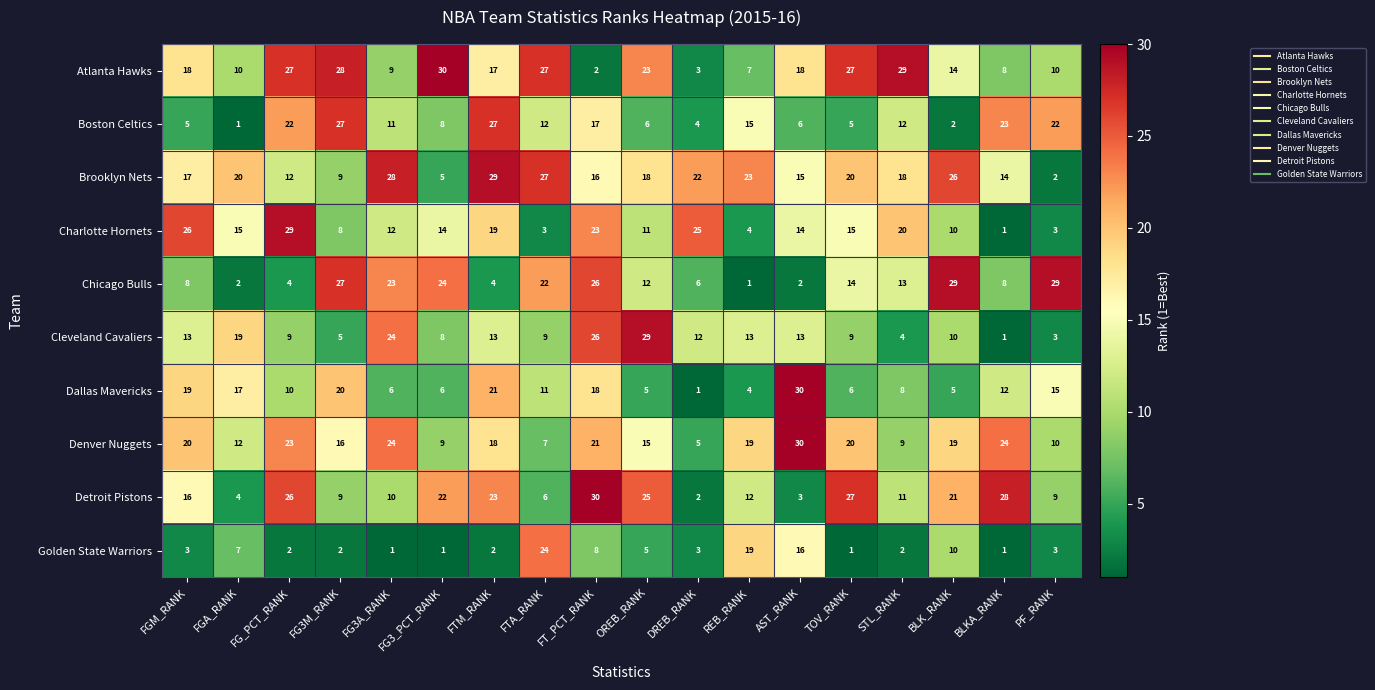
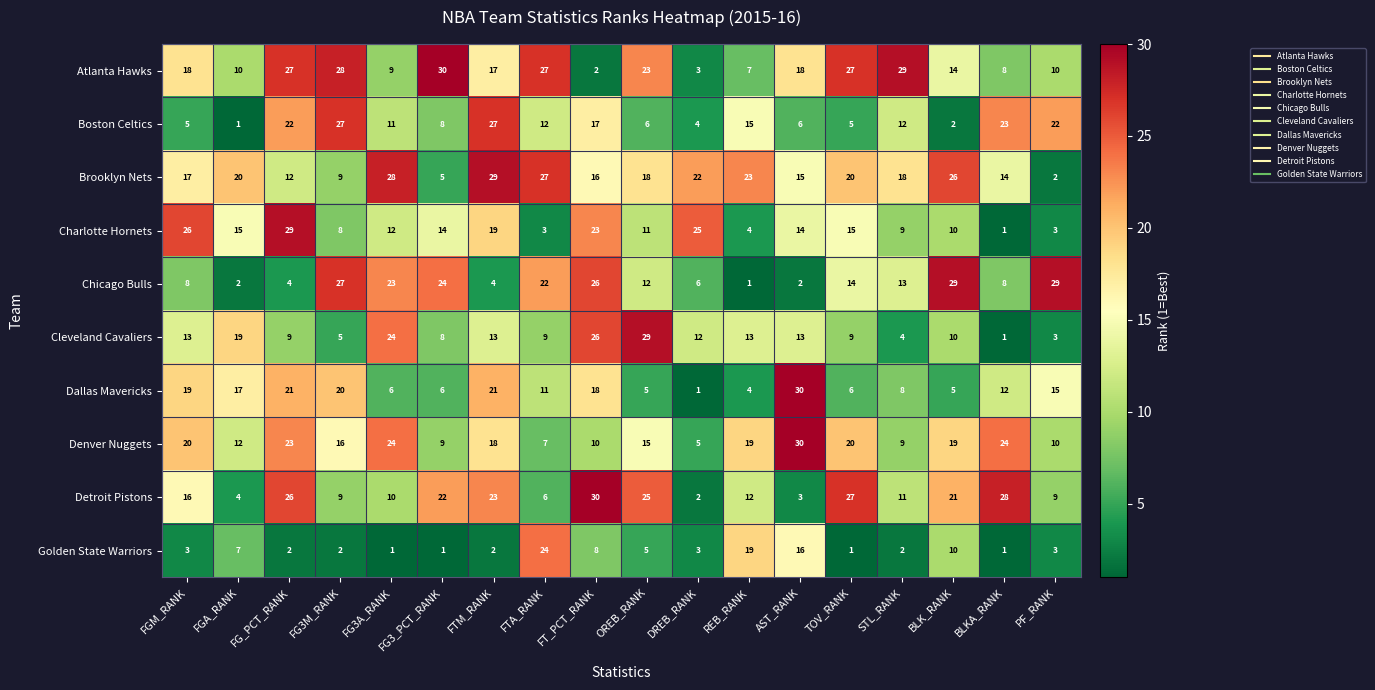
  {
    "Atlanta Hawks": {
      "FGM_RANK": 18,
      "FGA_RANK": 10,
      "FG_PCT_RANK": 27,
      "FG3M_RANK": 28,
      "FG3A_RANK": 9,
      "FG3_PCT_RANK": 30,
      "FTM_RANK": 17,
      "FTA_RANK": 27,
      "FT_PCT_RANK": 2,
      "OREB_RANK": 23,
      "DREB_RANK": 3,
      "REB_RANK": 7,
      "AST_RANK": 18,
      "TOV_RANK": 27,
      "STL_RANK": 29,
      "BLK_RANK": 14,
      "BLKA_RANK": 8,
      "PF_RANK": 10
    },
    "Boston Celtics": {
      "FGM_RANK": 5,
      "FGA_RANK": 1,
      "FG_PCT_RANK": 22,
      "FG3M_RANK": 27,
      "FG3A_RANK": 11,
      "FG3_PCT_RANK": 8,
      "FTM_RANK": 27,
      "FTA_RANK": 12,
      "FT_PCT_RANK": 17,
      "OREB_RANK": 6,
      "DREB_RANK": 4,
      "REB_RANK": 15,
      "AST_RANK": 6,
      "TOV_RANK": 5,
      "STL_RANK": 12,
      "BLK_RANK": 2,
      "BLKA_RANK": 23,
      "PF_RANK": 22
    },
    "Brooklyn Nets": {
      "FGM_RANK": 17,
      "FGA_RANK": 20,
      "FG_PCT_RANK": 12,
      "FG3M_RANK": 9,
      "FG3A_RANK": 28,
      "FG3_PCT_RANK": 5,
      "FTM_RANK": 29,
      "FTA_RANK": 27,
      "FT_PCT_RANK": 16,
      "OREB_RANK": 18,
      "DREB_RANK": 22,
      "REB_RANK": 23,
      "AST_RANK": 15,
      "TOV_RANK": 20,
      "STL_RANK": 18,
      "BLK_RANK": 26,
      "BLKA_RANK": 14,
      "PF_RANK": 2
    },
    "Charlotte Hornets": {
      "FGM_RANK": 26,
      "FGA_RANK": 15,
      "FG_PCT_RANK": 29,
      "FG3M_RANK": 8,
      "FG3A_RANK": 12,
      "FG3_PCT_RANK": 14,
      "FTM_RANK": 19,
      "FTA_RANK": 3,
      "FT_PCT_RANK": 23,
      "OREB_RANK": 11,
      "DREB_RANK": 25,
      "REB_RANK": 4,
      "AST_RANK": 14,
      "TOV_RANK": 15,
-     "STL_RANK": 20,
+     "STL_RANK": 9,
      "BLK_RANK": 10,
      "BLKA_RANK": 1,
      "PF_RANK": 3
    },
    "Chicago Bulls": {
      "FGM_RANK": 8,
      "FGA_RANK": 2,
      "FG_PCT_RANK": 4,
      "FG3M_RANK": 27,
      "FG3A_RANK": 23,
      "FG3_PCT_RANK": 24,
      "FTM_RANK": 4,
      "FTA_RANK": 22,
      "FT_PCT_RANK": 26,
      "OREB_RANK": 12,
      "DREB_RANK": 6,
      "REB_RANK": 1,
      "AST_RANK": 2,
      "TOV_RANK": 14,
      "STL_RANK": 13,
      "BLK_RANK": 29,
      "BLKA_RANK": 8,
      "PF_RANK": 29
    },
    "Cleveland Cavaliers": {
      "FGM_RANK": 13,
      "FGA_RANK": 19,
      "FG_PCT_RANK": 9,
      "FG3M_RANK": 5,
      "FG3A_RANK": 24,
      "FG3_PCT_RANK": 8,
      "FTM_RANK": 13,
      "FTA_RANK": 9,
      "FT_PCT_RANK": 26,
      "OREB_RANK": 29,
      "DREB_RANK": 12,
      "REB_RANK": 13,
      "AST_RANK": 13,
      "TOV_RANK": 9,
      "STL_RANK": 4,
      "BLK_RANK": 10,
      "BLKA_RANK": 1,
      "PF_RANK": 3
    },
    "Dallas Mavericks": {
      "FGM_RANK": 19,
      "FGA_RANK": 17,
-     "FG_PCT_RANK": 10,
+     "FG_PCT_RANK": 21,
      "FG3M_RANK": 20,
      "FG3A_RANK": 6,
      "FG3_PCT_RANK": 6,
      "FTM_RANK": 21,
      "FTA_RANK": 11,
      "FT_PCT_RANK": 18,
      "OREB_RANK": 5,
      "DREB_RANK": 1,
      "REB_RANK": 4,
      "AST_RANK": 30,
      "TOV_RANK": 6,
      "STL_RANK": 8,
      "BLK_RANK": 5,
      "BLKA_RANK": 12,
      "PF_RANK": 15
    },
    "Denver Nuggets": {
      "FGM_RANK": 20,
      "FGA_RANK": 12,
      "FG_PCT_RANK": 23,
      "FG3M_RANK": 16,
      "FG3A_RANK": 24,
      "FG3_PCT_RANK": 9,
      "FTM_RANK": 18,
      "FTA_RANK": 7,
-     "FT_PCT_RANK": 21,
+     "FT_PCT_RANK": 10,
      "OREB_RANK": 15,
      "DREB_RANK": 5,
      "REB_RANK": 19,
      "AST_RANK": 30,
      "TOV_RANK": 20,
      "STL_RANK": 9,
      "BLK_RANK": 19,
      "BLKA_RANK": 24,
      "PF_RANK": 10
    },
    "Detroit Pistons": {
      "FGM_RANK": 16,
      "FGA_RANK": 4,
      "FG_PCT_RANK": 26,
      "FG3M_RANK": 9,
      "FG3A_RANK": 10,
      "FG3_PCT_RANK": 22,
      "FTM_RANK": 23,
      "FTA_RANK": 6,
      "FT_PCT_RANK": 30,
      "OREB_RANK": 25,
      "DREB_RANK": 2,
      "REB_RANK": 12,
      "AST_RANK": 3,
      "TOV_RANK": 27,
      "STL_RANK": 11,
      "BLK_RANK": 21,
      "BLKA_RANK": 28,
      "PF_RANK": 9
    },
    "Golden State Warriors": {
      "FGM_RANK": 3,
      "FGA_RANK": 7,
      "FG_PCT_RANK": 2,
      "FG3M_RANK": 2,
      "FG3A_RANK": 1,
      "FG3_PCT_RANK": 1,
      "FTM_RANK": 2,
      "FTA_RANK": 24,
      "FT_PCT_RANK": 8,
      "OREB_RANK": 5,
      "DREB_RANK": 3,
      "REB_RANK": 19,
      "AST_RANK": 16,
      "TOV_RANK": 1,
      "STL_RANK": 2,
      "BLK_RANK": 10,
      "BLKA_RANK": 1,
      "PF_RANK": 3
    }
  }
